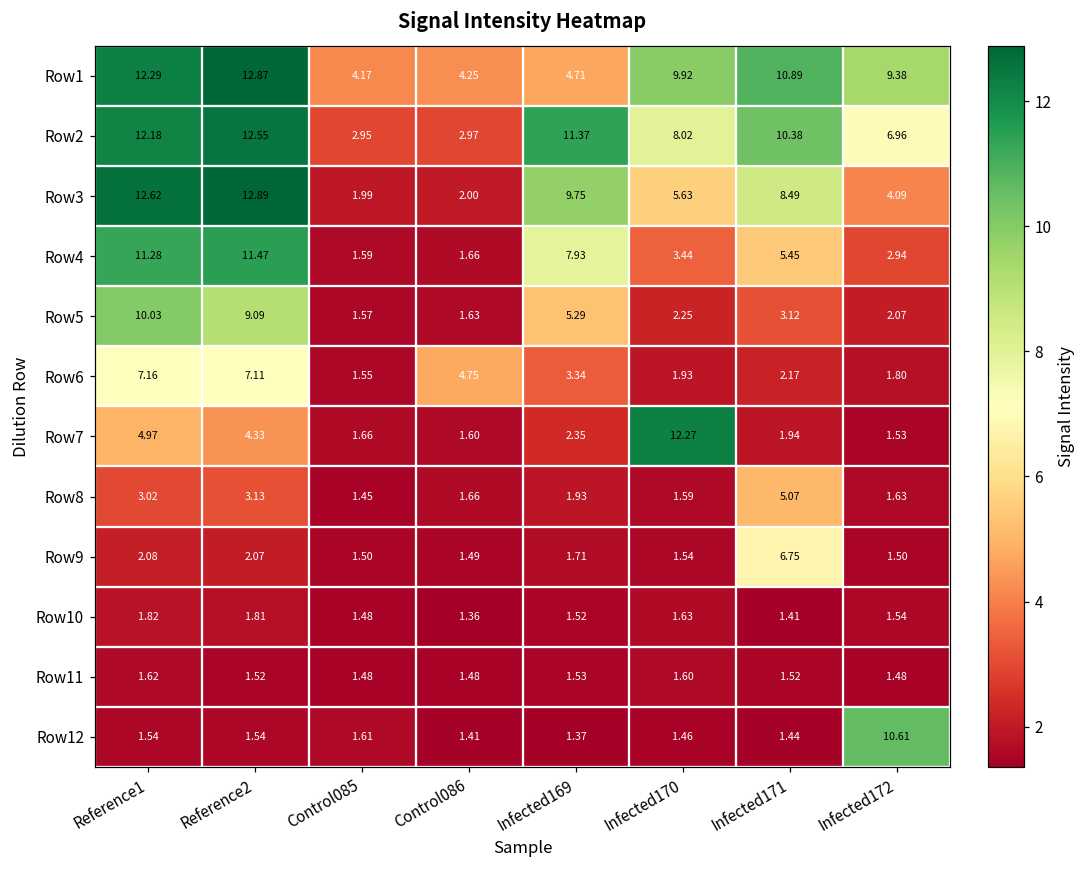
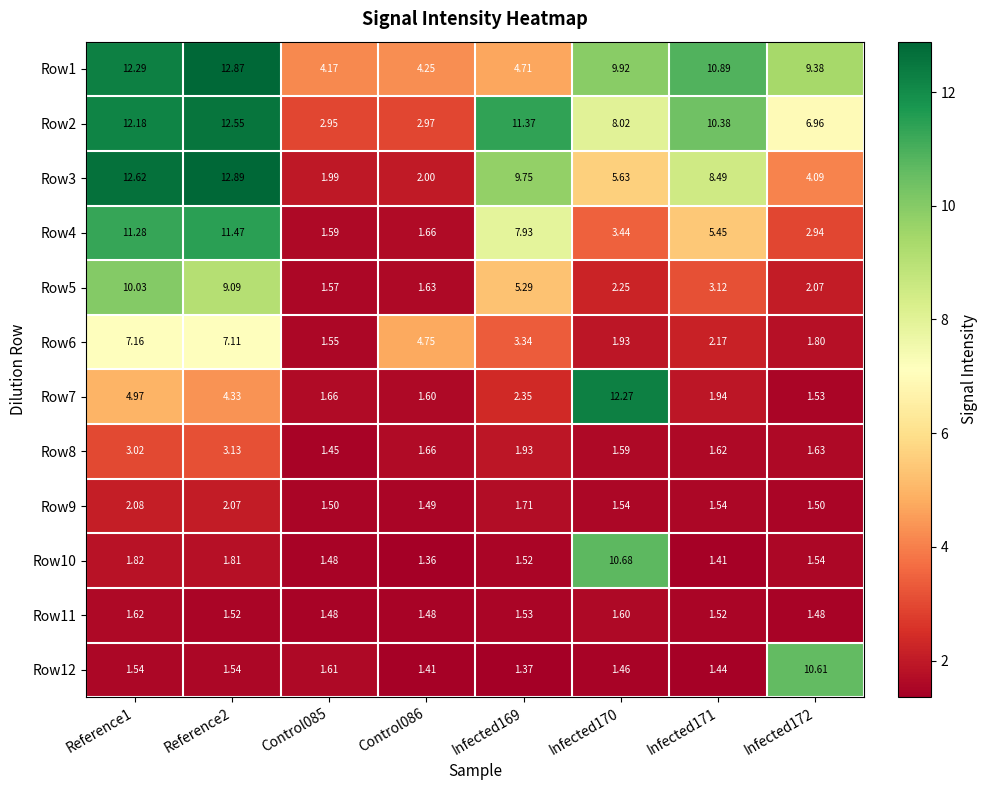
  {
    "Row1": {
      "Reference1": 12.29,
      "Reference2": 12.87,
      "Control085": 4.17,
      "Control086": 4.25,
      "Infected169": 4.71,
      "Infected170": 9.92,
      "Infected171": 10.89,
      "Infected172": 9.38
    },
    "Row2": {
      "Reference1": 12.18,
      "Reference2": 12.55,
      "Control085": 2.95,
      "Control086": 2.97,
      "Infected169": 11.37,
      "Infected170": 8.02,
      "Infected171": 10.38,
      "Infected172": 6.96
    },
    "Row3": {
      "Reference1": 12.62,
      "Reference2": 12.89,
      "Control085": 1.99,
      "Control086": 2.00,
      "Infected169": 9.75,
      "Infected170": 5.63,
      "Infected171": 8.49,
      "Infected172": 4.09
    },
    "Row4": {
      "Reference1": 11.28,
      "Reference2": 11.47,
      "Control085": 1.59,
      "Control086": 1.66,
      "Infected169": 7.93,
      "Infected170": 3.44,
      "Infected171": 5.45,
      "Infected172": 2.94
    },
    "Row5": {
      "Reference1": 10.03,
      "Reference2": 9.09,
      "Control085": 1.57,
      "Control086": 1.63,
      "Infected169": 5.29,
      "Infected170": 2.25,
      "Infected171": 3.12,
      "Infected172": 2.07
    },
    "Row6": {
      "Reference1": 7.16,
      "Reference2": 7.11,
      "Control085": 1.55,
      "Control086": 4.75,
      "Infected169": 3.34,
      "Infected170": 1.93,
      "Infected171": 2.17,
      "Infected172": 1.80
    },
    "Row7": {
      "Reference1": 4.97,
      "Reference2": 4.33,
      "Control085": 1.66,
      "Control086": 1.60,
      "Infected169": 2.35,
      "Infected170": 12.27,
      "Infected171": 1.94,
      "Infected172": 1.53
    },
    "Row8": {
      "Reference1": 3.02,
      "Reference2": 3.13,
      "Control085": 1.45,
      "Control086": 1.66,
      "Infected169": 1.93,
      "Infected170": 1.59,
-     "Infected171": 5.07,
+     "Infected171": 1.62,
      "Infected172": 1.63
    },
    "Row9": {
      "Reference1": 2.08,
      "Reference2": 2.07,
      "Control085": 1.50,
      "Control086": 1.49,
      "Infected169": 1.71,
      "Infected170": 1.54,
-     "Infected171": 6.75,
+     "Infected171": 1.54,
      "Infected172": 1.50
    },
    "Row10": {
      "Reference1": 1.82,
      "Reference2": 1.81,
      "Control085": 1.48,
      "Control086": 1.36,
      "Infected169": 1.52,
-     "Infected170": 1.63,
+     "Infected170": 10.68,
      "Infected171": 1.41,
      "Infected172": 1.54
    },
    "Row11": {
      "Reference1": 1.62,
      "Reference2": 1.52,
      "Control085": 1.48,
      "Control086": 1.48,
      "Infected169": 1.53,
      "Infected170": 1.60,
      "Infected171": 1.52,
      "Infected172": 1.48
    },
    "Row12": {
      "Reference1": 1.54,
      "Reference2": 1.54,
      "Control085": 1.61,
      "Control086": 1.41,
      "Infected169": 1.37,
      "Infected170": 1.46,
      "Infected171": 1.44,
      "Infected172": 10.61
    }
  }
